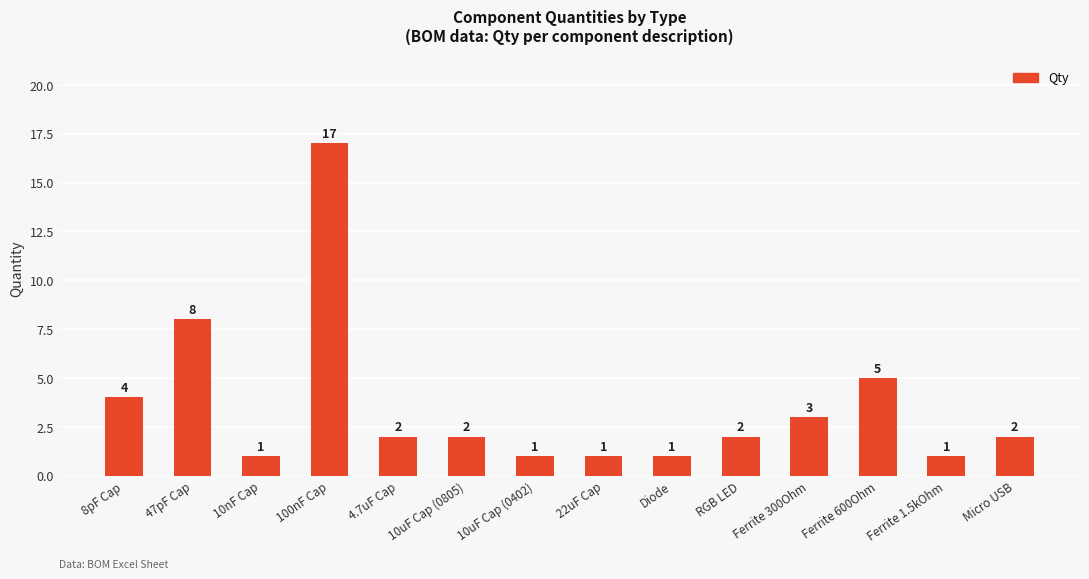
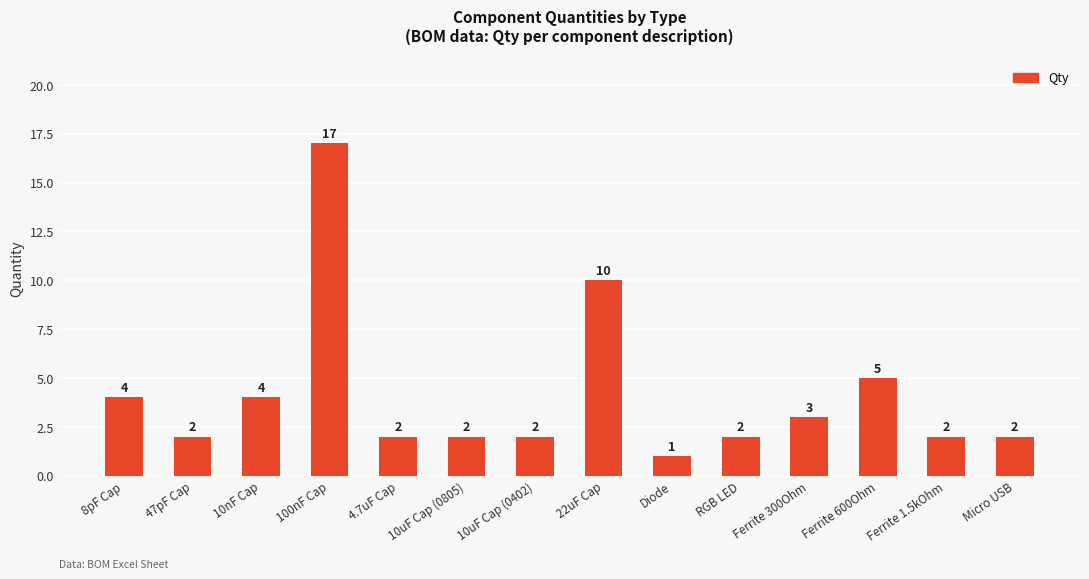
  {
    "8pF Cap": 4,
-   "47pF Cap": 8,
-   "10nF Cap": 1,
+   "47pF Cap": 2,
+   "10nF Cap": 4,
    "100nF Cap": 17,
    "4.7uF Cap": 2,
    "10uF Cap (0805)": 2,
-   "10uF Cap (0402)": 1,
-   "22uF Cap": 1,
+   "10uF Cap (0402)": 2,
+   "22uF Cap": 10,
    "Diode": 1,
    "RGB LED": 2,
    "Ferrite 300Ohm": 3,
    "Ferrite 600Ohm": 5,
-   "Ferrite 1.5kOhm": 1,
+   "Ferrite 1.5kOhm": 2,
    "Micro USB": 2
  }
